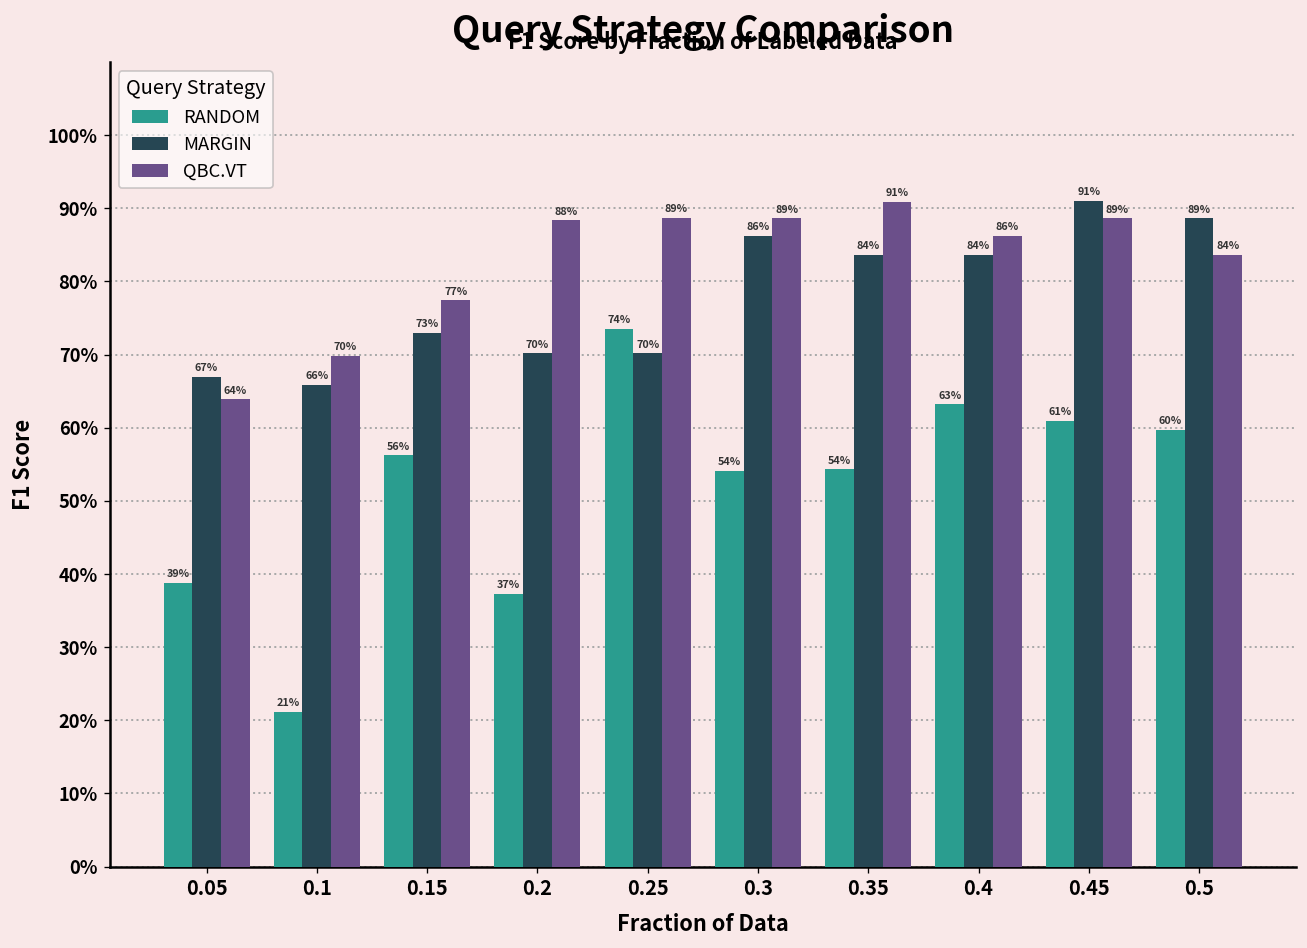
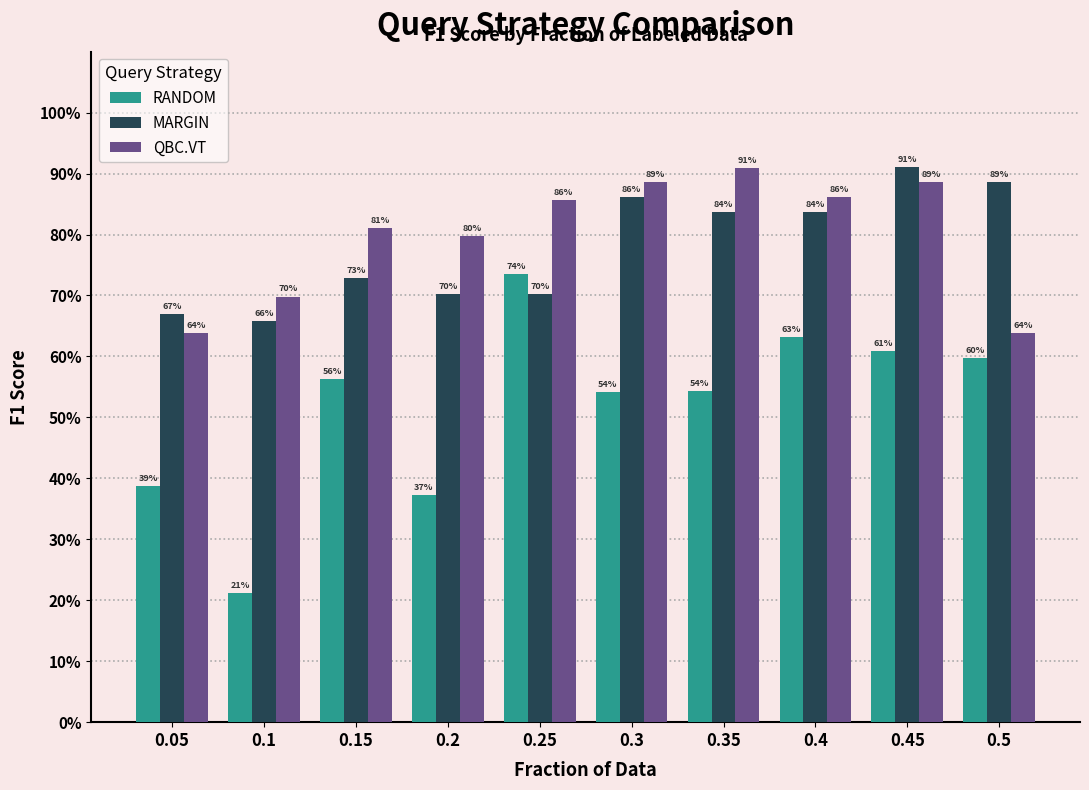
  {
    "RANDOM": {
      "0.05": "39%",
      "0.1": "21%",
      "0.15": "56%",
      "0.2": "37%",
      "0.25": "74%",
      "0.3": "54%",
      "0.35": "54%",
      "0.4": "63%",
      "0.45": "61%",
      "0.5": "60%"
    },
    "MARGIN": {
      "0.05": "67%",
      "0.1": "66%",
      "0.15": "73%",
      "0.2": "70%",
      "0.25": "70%",
      "0.3": "86%",
      "0.35": "84%",
      "0.4": "84%",
      "0.45": "91%",
      "0.5": "89%"
    },
    "QBC.VT": {
      "0.05": "64%",
      "0.1": "70%",
-     "0.15": "77%",
-     "0.2": "88%",
-     "0.25": "89%",
+     "0.15": "81%",
+     "0.2": "80%",
+     "0.25": "86%",
      "0.3": "89%",
      "0.35": "91%",
      "0.4": "86%",
      "0.45": "89%",
-     "0.5": "84%"
+     "0.5": "64%"
    }
  }
